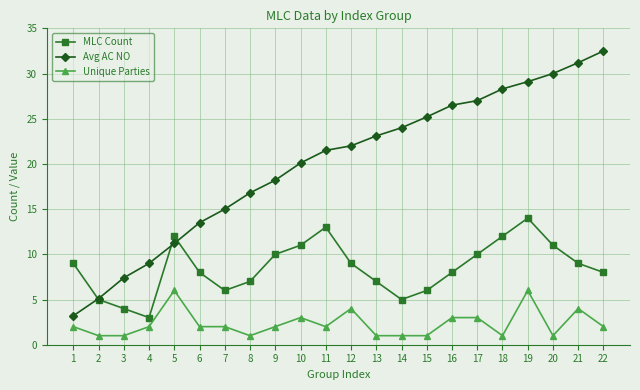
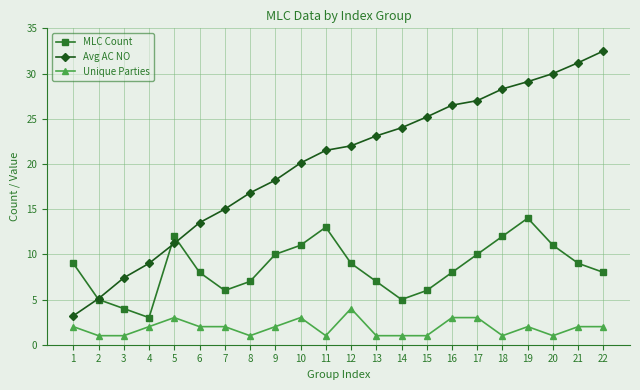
  {
    "Unique Parties": {
      "1": 2,
      "2": 1,
      "3": 1,
      "4": 2,
-     "5": 6,
+     "5": 3,
      "6": 2,
      "7": 2,
      "8": 1,
      "9": 2,
      "10": 3,
-     "11": 2,
+     "11": 1,
      "12": 4,
      "13": 1,
      "14": 1,
      "15": 1,
      "16": 3,
      "17": 3,
      "18": 1,
-     "19": 6,
+     "19": 2,
      "20": 1,
-     "21": 4,
+     "21": 2,
      "22": 2
    }
  }
